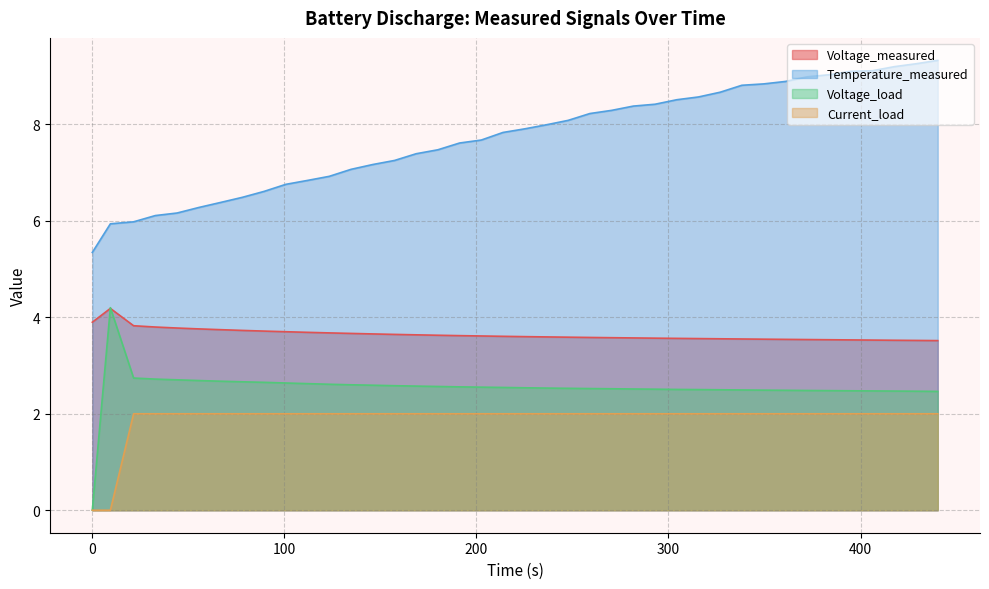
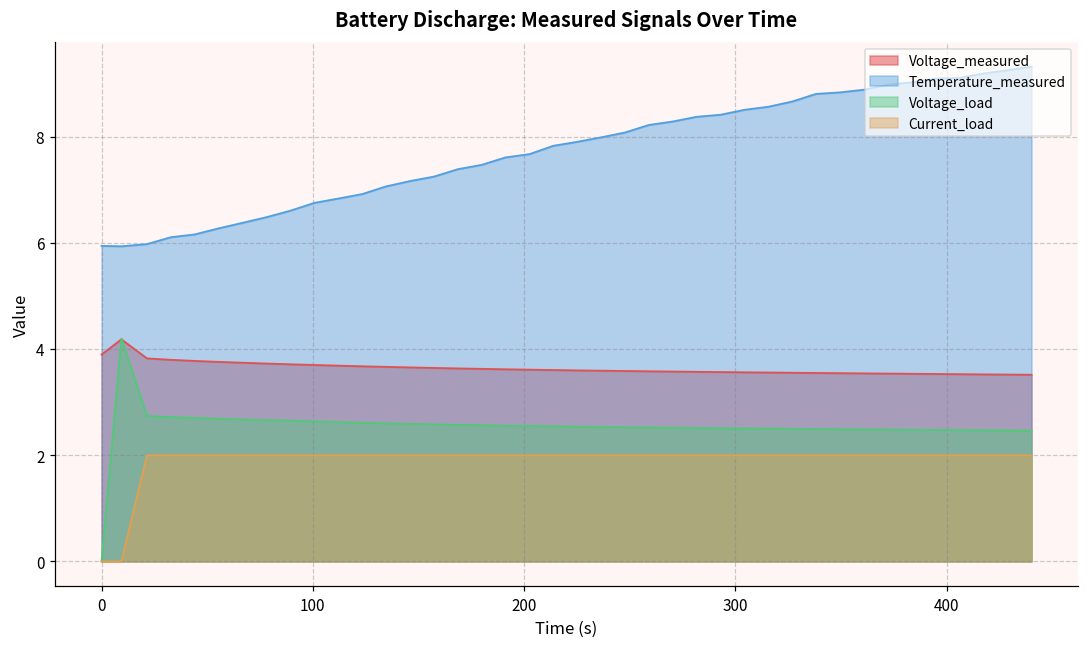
  {
    "Voltage_measured": {
      "0": 3.9
    },
    "Temperature_measured": {
-     "0": 5.3
+     "0": 5.9
    }
  }
